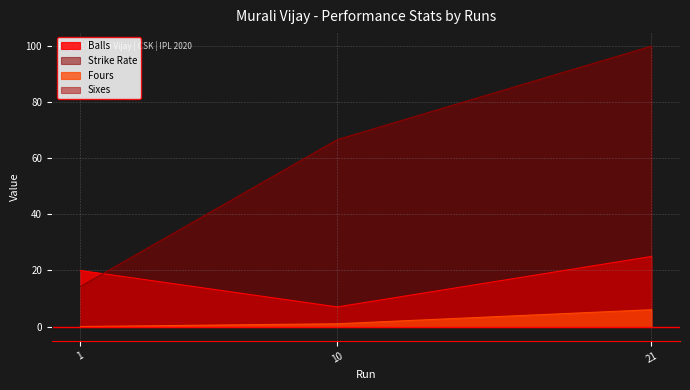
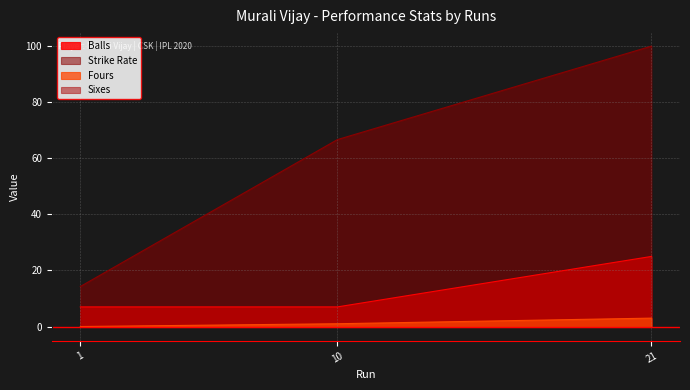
  {
    "Balls": {
-     "1": 20,
+     "1": 7,
      "10": 7,
      "21": 25
    },
    "Fours": {
      "10": 1,
-     "21": 6
+     "21": 3
    }
  }
